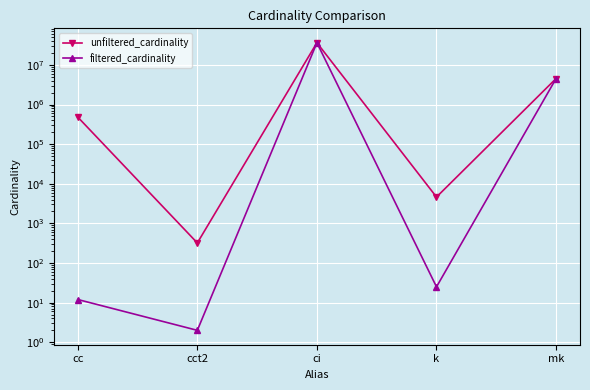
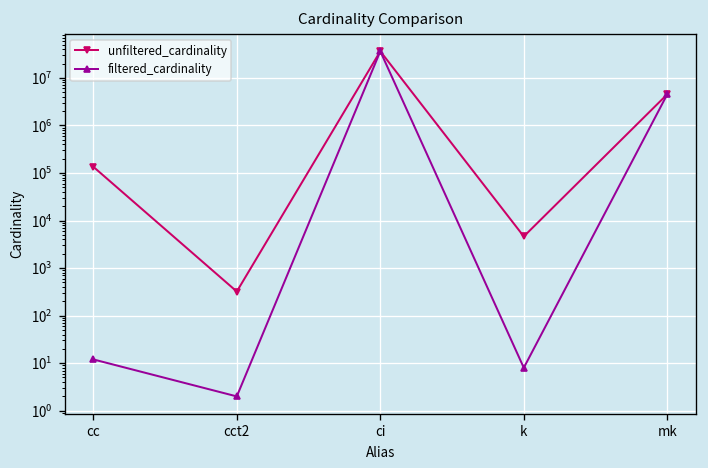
  {
    "unfiltered_cardinality": {
-     "cc": 500000,
+     "cc": 140000,
      "cct2": 300,
      "k": 5000
    },
    "filtered_cardinality": {
      "cc": 12,
      "cct2": 2,
-     "k": 30
+     "k": 8
    }
  }
